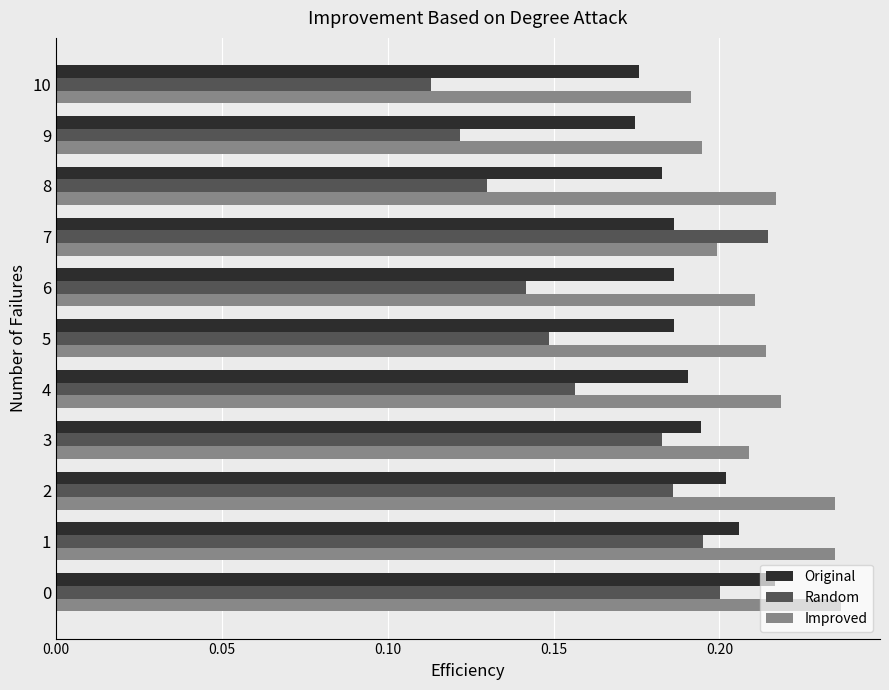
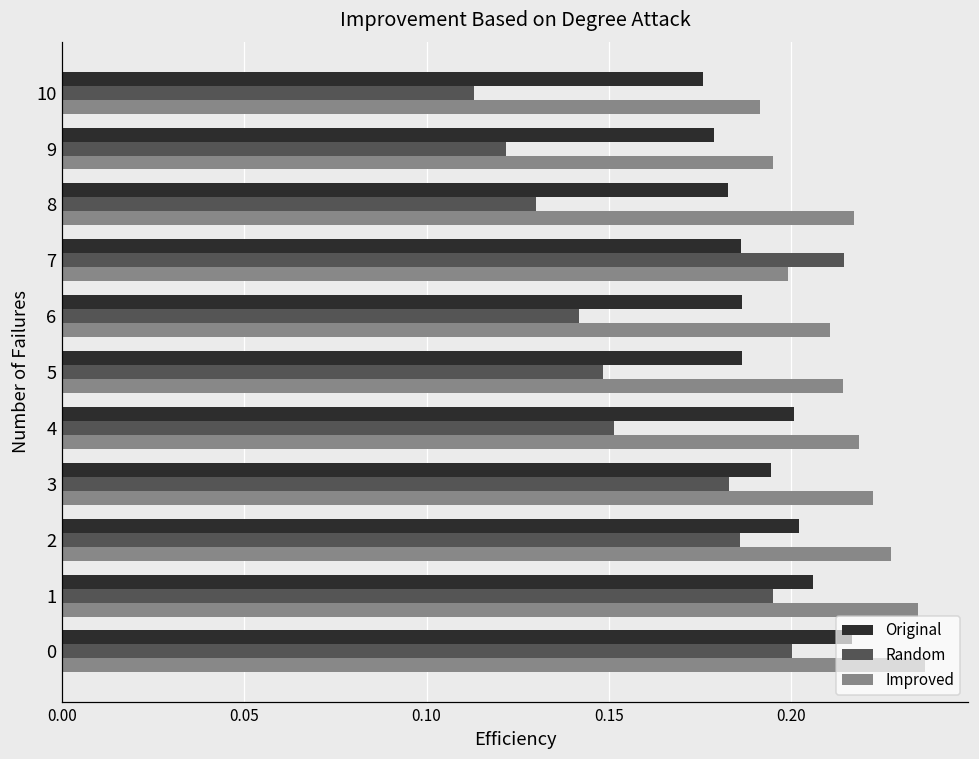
  {
    "Original": {
      "10": 0.176,
-     "9": 0.175,
+     "9": 0.179,
      "8": 0.183,
      "7": 0.186,
      "6": 0.186,
      "5": 0.186,
-     "4": 0.190,
+     "4": 0.201,
      "3": 0.194,
      "2": 0.202,
      "1": 0.206
    },
    "Random": {
      "10": 0.113,
      "9": 0.122,
      "8": 0.130,
      "7": 0.215,
      "6": 0.142,
      "5": 0.148,
-     "4": 0.157,
+     "4": 0.152,
      "3": 0.183,
      "2": 0.186,
      "1": 0.195,
      "0": 0.200
    },
    "Improved": {
      "10": 0.192,
      "9": 0.195,
      "8": 0.217,
      "7": 0.199,
      "6": 0.211,
      "5": 0.214,
      "4": 0.219,
-     "3": 0.209,
-     "2": 0.235,
+     "3": 0.222,
+     "2": 0.227,
      "1": 0.235
    }
  }
